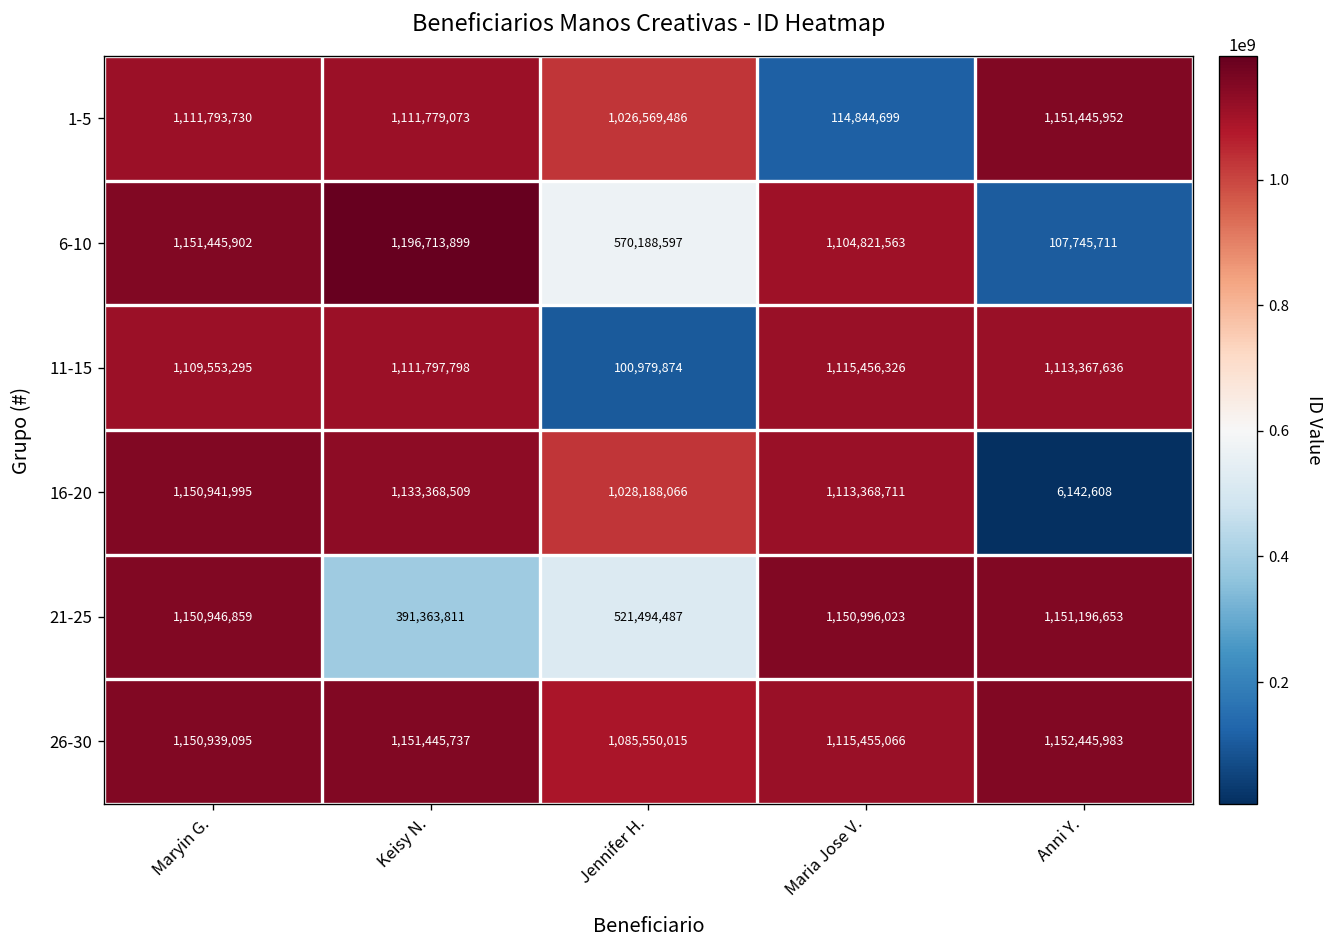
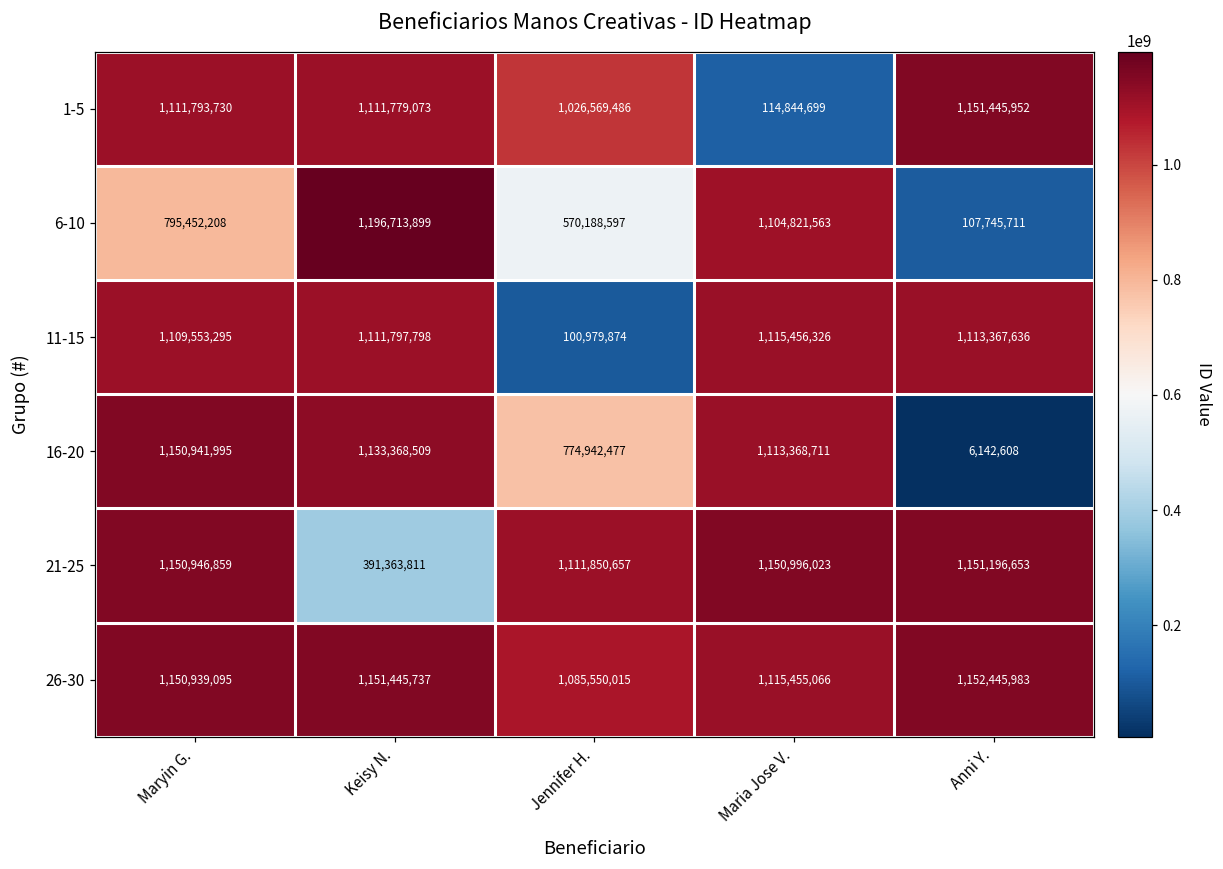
  {
    "1-5": {
      "Maryin G.": "1,111,793,730",
      "Keisy N.": "1,111,779,073",
      "Jennifer H.": "1,026,569,486",
      "Maria Jose V.": "114,844,699",
      "Anni Y.": "1,151,445,952"
    },
    "6-10": {
-     "Maryin G.": "1,151,445,902",
+     "Maryin G.": "795,452,208",
      "Keisy N.": "1,196,713,899",
      "Jennifer H.": "570,188,597",
      "Maria Jose V.": "1,104,821,563",
      "Anni Y.": "107,745,711"
    },
    "11-15": {
      "Maryin G.": "1,109,553,295",
      "Keisy N.": "1,111,797,798",
      "Jennifer H.": "100,979,874",
      "Maria Jose V.": "1,115,456,326",
      "Anni Y.": "1,113,367,636"
    },
    "16-20": {
      "Maryin G.": "1,150,941,995",
      "Keisy N.": "1,133,368,509",
-     "Jennifer H.": "1,028,188,066",
+     "Jennifer H.": "774,942,477",
      "Maria Jose V.": "1,113,368,711",
      "Anni Y.": "6,142,608"
    },
    "21-25": {
      "Maryin G.": "1,150,946,859",
      "Keisy N.": "391,363,811",
-     "Jennifer H.": "521,494,487",
+     "Jennifer H.": "1,111,850,657",
      "Maria Jose V.": "1,150,996,023",
      "Anni Y.": "1,151,196,653"
    },
    "26-30": {
      "Maryin G.": "1,150,939,095",
      "Keisy N.": "1,151,445,737",
      "Jennifer H.": "1,085,550,015",
      "Maria Jose V.": "1,115,455,066",
      "Anni Y.": "1,152,445,983"
    }
  }
